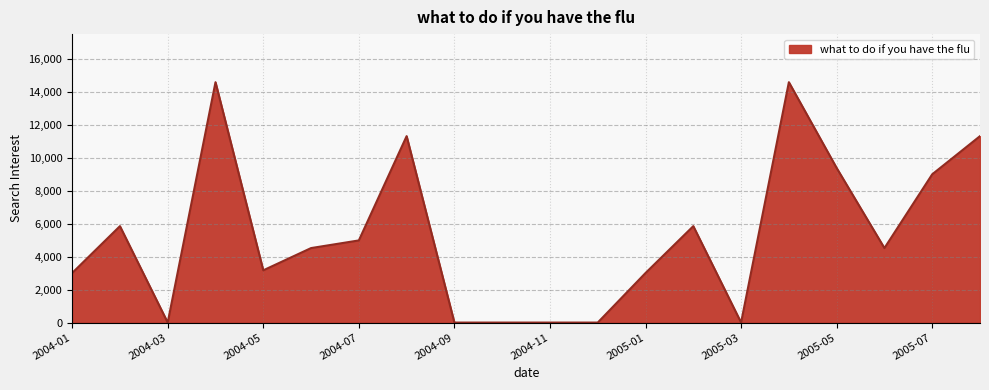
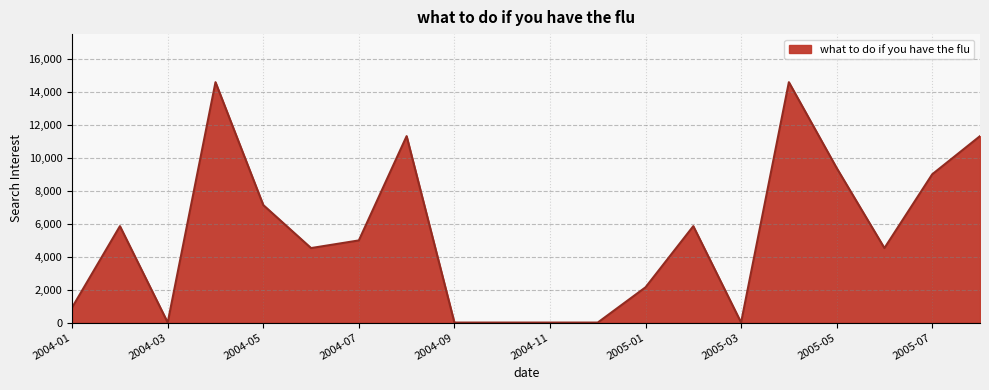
  {
-   "2004-01": "3,000",
+   "2004-01": "900",
    "2004-03": "0",
-   "2004-05": "3,200",
+   "2004-05": "7,100",
    "2004-07": "5,000",
    "2004-09": "0",
    "2004-11": "0",
-   "2005-01": "3,000",
+   "2005-01": "2,100",
    "2005-03": "0",
    "2005-05": "9,400",
    "2005-07": "9,000"
  }
